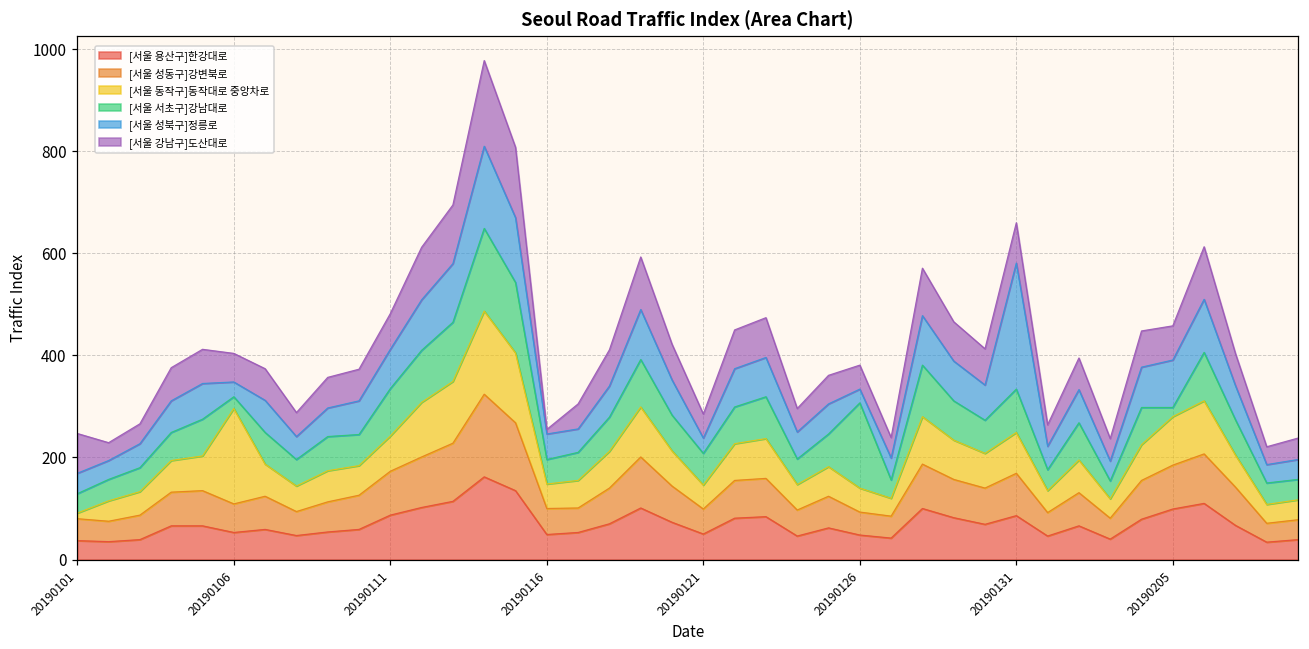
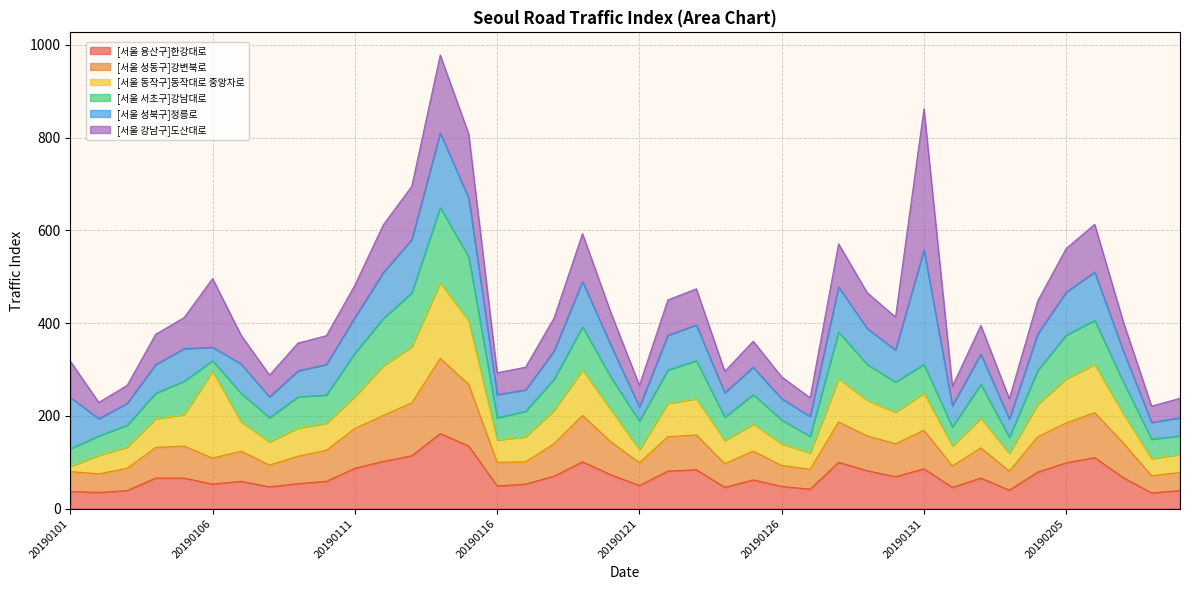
  {
    "[서울 동작구]동작대로 중앙차로": {
      "20190101": 10,
      "20190106": 190,
      "20190111": 70,
      "20190116": 50,
-     "20190121": 50,
+     "20190121": 30,
      "20190126": 50,
      "20190131": 80,
      "20190205": 100
    },
    "[서울 서초구]강남대로": {
      "20190101": 40,
      "20190106": 20,
      "20190111": 90,
      "20190116": 50,
      "20190121": 60,
-     "20190126": 170,
-     "20190131": 90,
-     "20190205": 20
+     "20190126": 50,
+     "20190131": 60,
+     "20190205": 90
    },
    "[서울 성북구]정릉로": {
-     "20190101": 40,
+     "20190101": 110,
      "20190106": 30,
      "20190111": 80,
      "20190116": 50,
      "20190121": 30,
-     "20190126": 30,
+     "20190126": 50,
      "20190131": 250,
      "20190205": 90
    },
    "[서울 강남구]도산대로": {
      "20190101": 80,
-     "20190106": 60,
+     "20190106": 150,
      "20190111": 70,
-     "20190116": 10,
+     "20190116": 50,
      "20190121": 50,
      "20190126": 50,
-     "20190131": 80,
-     "20190205": 70
+     "20190131": 300,
+     "20190205": 90
    }
  }
